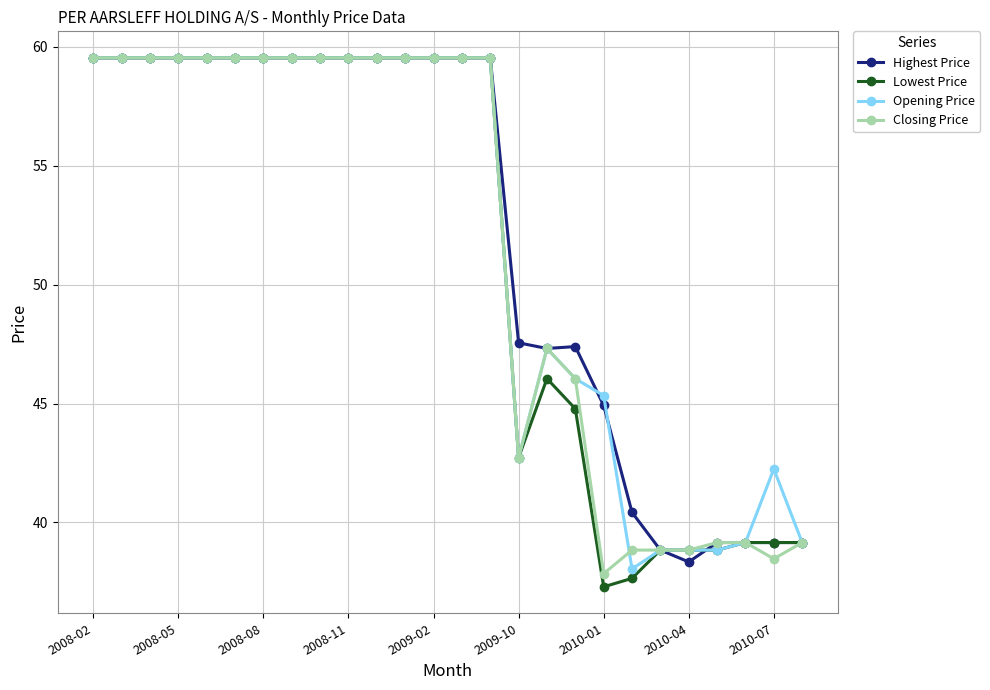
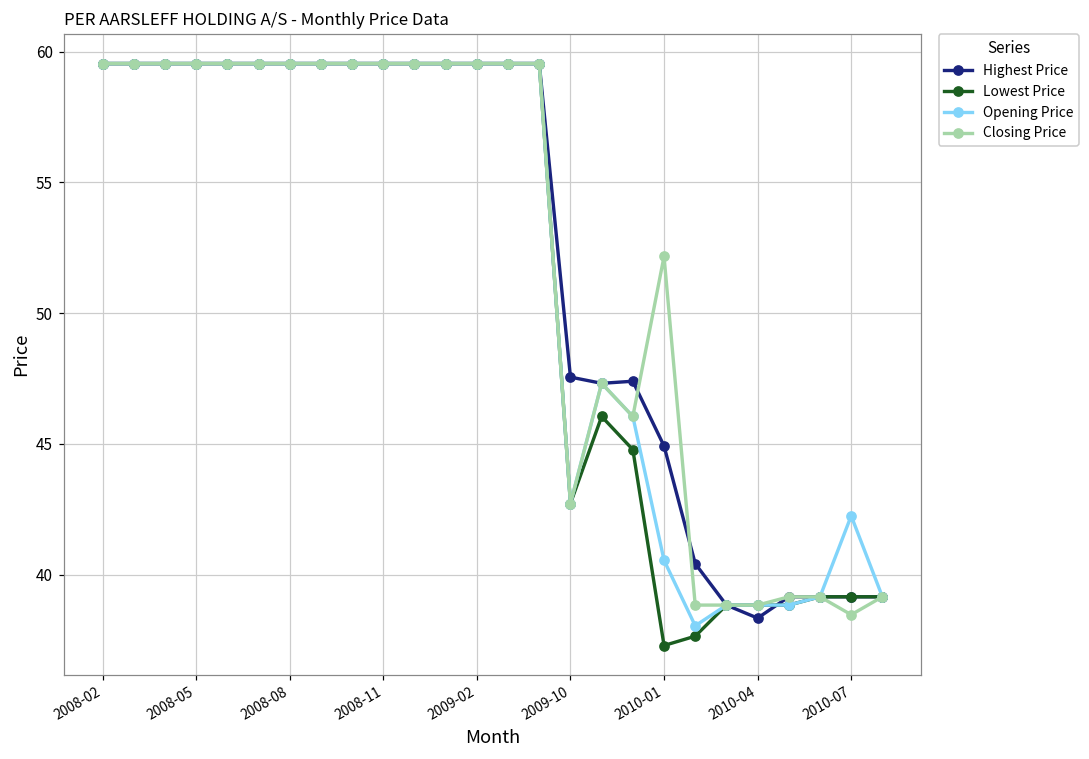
  {
    "Highest Price": {
      "2009-10": 47.6,
      "2010-01": 44.9,
      "2010-04": 38.3
    },
    "Lowest Price": {
      "2010-01": 37.3
    },
    "Opening Price": {
-     "2010-01": 45.3,
+     "2010-01": 40.5,
      "2010-07": 42.2
    },
    "Closing Price": {
-     "2010-01": 37.8,
+     "2010-01": 52.2,
      "2010-07": 38.5
    }
  }
